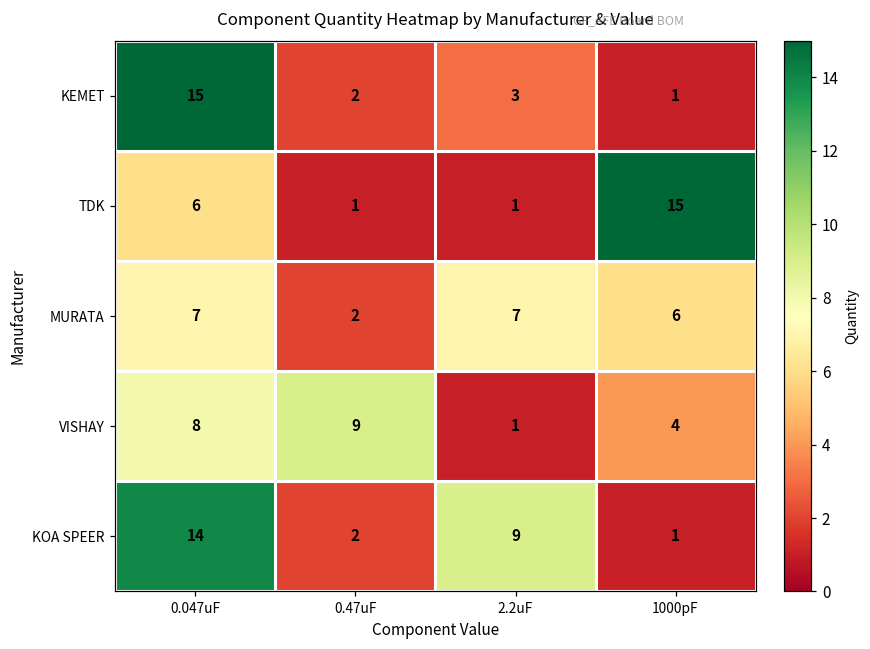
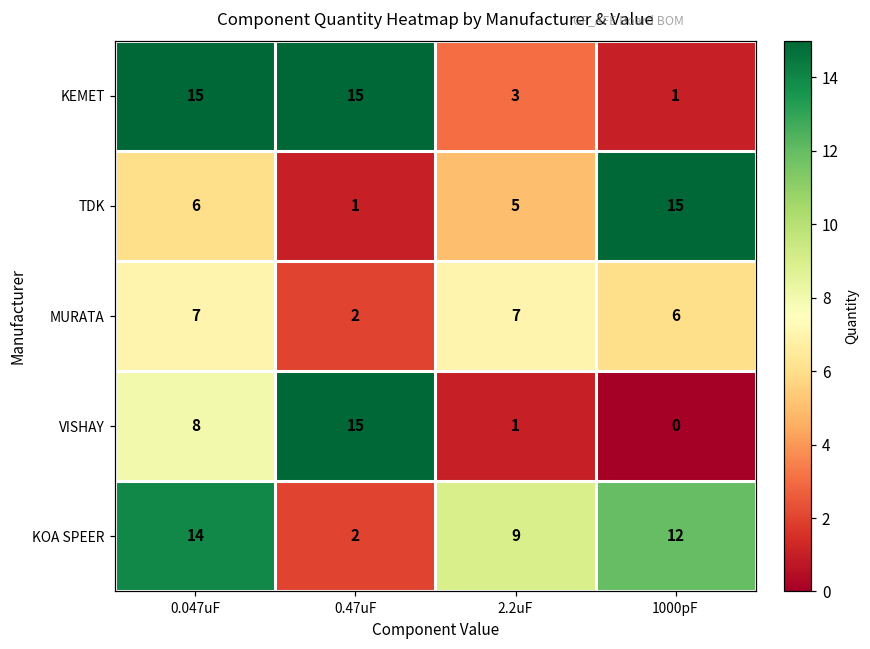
  {
    "KEMET": {
      "0.047uF": 15,
-     "0.47uF": 2,
+     "0.47uF": 15,
      "2.2uF": 3,
      "1000pF": 1
    },
    "TDK": {
      "0.047uF": 6,
      "0.47uF": 1,
-     "2.2uF": 1,
+     "2.2uF": 5,
      "1000pF": 15
    },
    "MURATA": {
      "0.047uF": 7,
      "0.47uF": 2,
      "2.2uF": 7,
      "1000pF": 6
    },
    "VISHAY": {
      "0.047uF": 8,
-     "0.47uF": 9,
+     "0.47uF": 15,
      "2.2uF": 1,
-     "1000pF": 4
+     "1000pF": 0
    },
    "KOA SPEER": {
      "0.047uF": 14,
      "0.47uF": 2,
      "2.2uF": 9,
-     "1000pF": 1
+     "1000pF": 12
    }
  }
